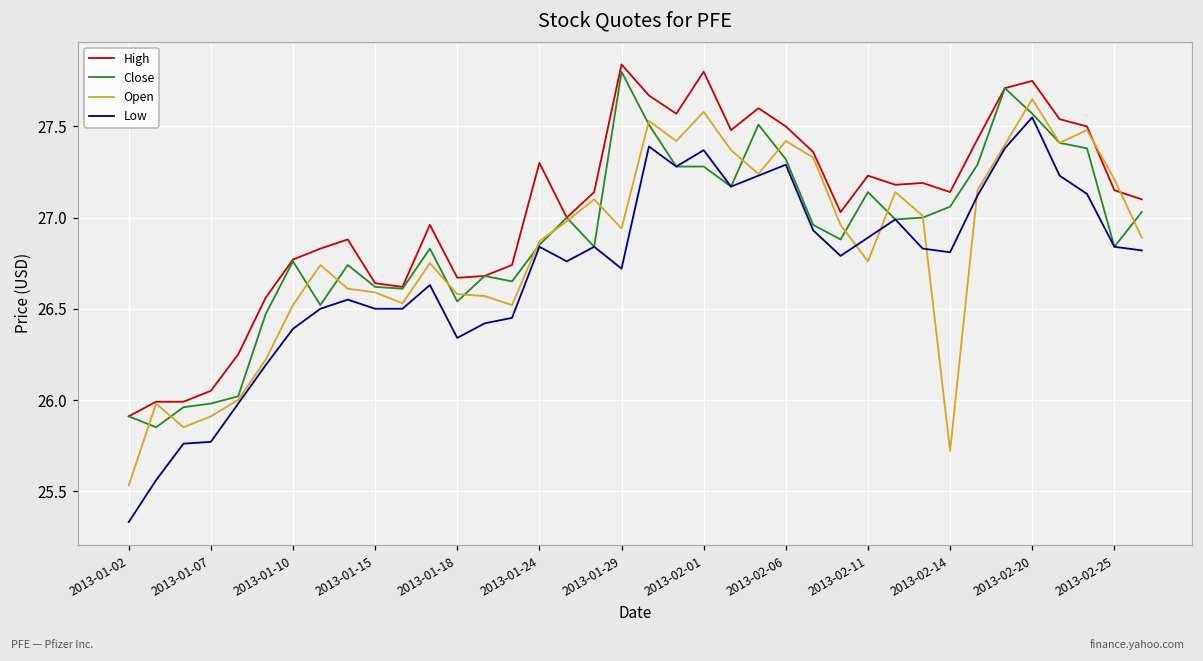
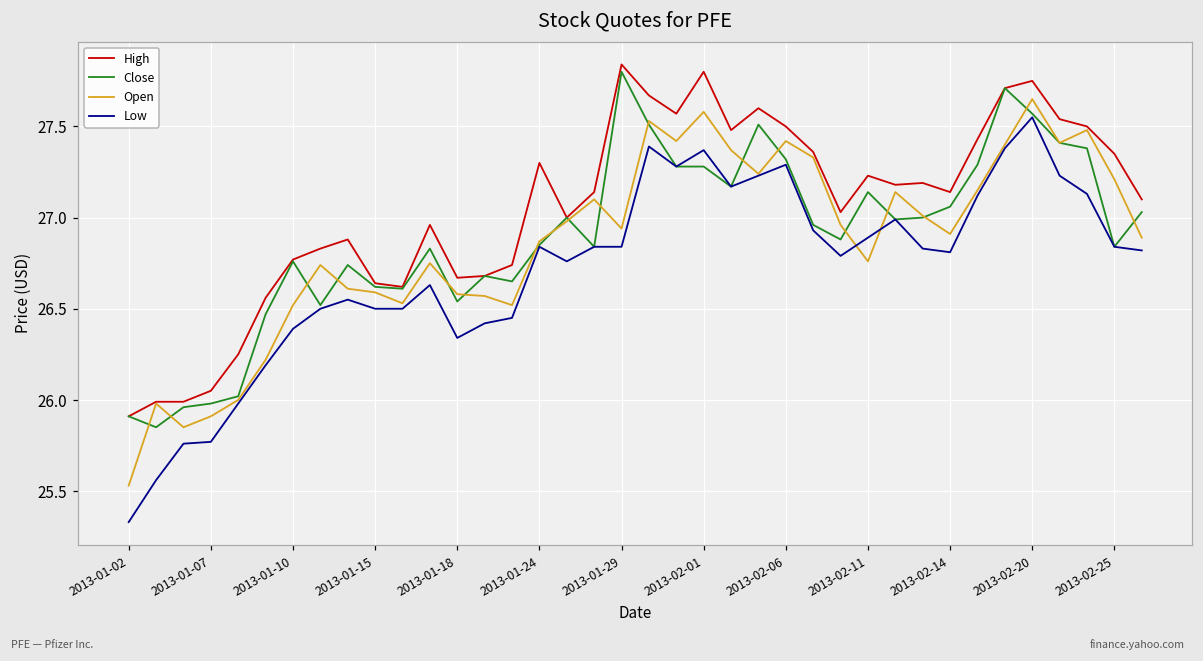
  {
    "High": {
      "2013-01-07": 26.05,
      "2013-01-15": 26.64,
      "2013-01-18": 26.67,
      "2013-01-24": 27.30,
      "2013-01-29": 27.84,
      "2013-02-01": 27.80,
      "2013-02-06": 27.50,
      "2013-02-11": 27.23,
      "2013-02-14": 27.14,
      "2013-02-20": 27.75,
-     "2013-02-25": 27.15
+     "2013-02-25": 27.35
    },
    "Close": {
      "2013-01-07": 25.98,
      "2013-01-15": 26.62,
      "2013-01-18": 26.54,
      "2013-01-29": 27.80,
      "2013-02-01": 27.28,
      "2013-02-06": 27.32,
      "2013-02-11": 27.14,
      "2013-02-14": 27.06,
      "2013-02-20": 27.57
    },
    "Open": {
      "2013-01-02": 25.53,
      "2013-01-07": 25.91,
      "2013-01-10": 26.52,
      "2013-01-15": 26.59,
      "2013-01-18": 26.58,
      "2013-01-24": 26.87,
      "2013-01-29": 26.94,
      "2013-02-01": 27.58,
      "2013-02-06": 27.42,
      "2013-02-11": 26.76,
-     "2013-02-14": 25.72,
+     "2013-02-14": 26.91,
      "2013-02-20": 27.65,
      "2013-02-25": 27.21
    },
    "Low": {
      "2013-01-02": 25.33,
      "2013-01-07": 25.77,
      "2013-01-10": 26.39,
      "2013-01-15": 26.50,
      "2013-01-18": 26.34,
-     "2013-01-29": 26.72,
+     "2013-01-29": 26.84,
      "2013-02-01": 27.37,
      "2013-02-06": 27.29,
      "2013-02-11": 26.89,
      "2013-02-14": 26.81,
      "2013-02-20": 27.55
    }
  }
